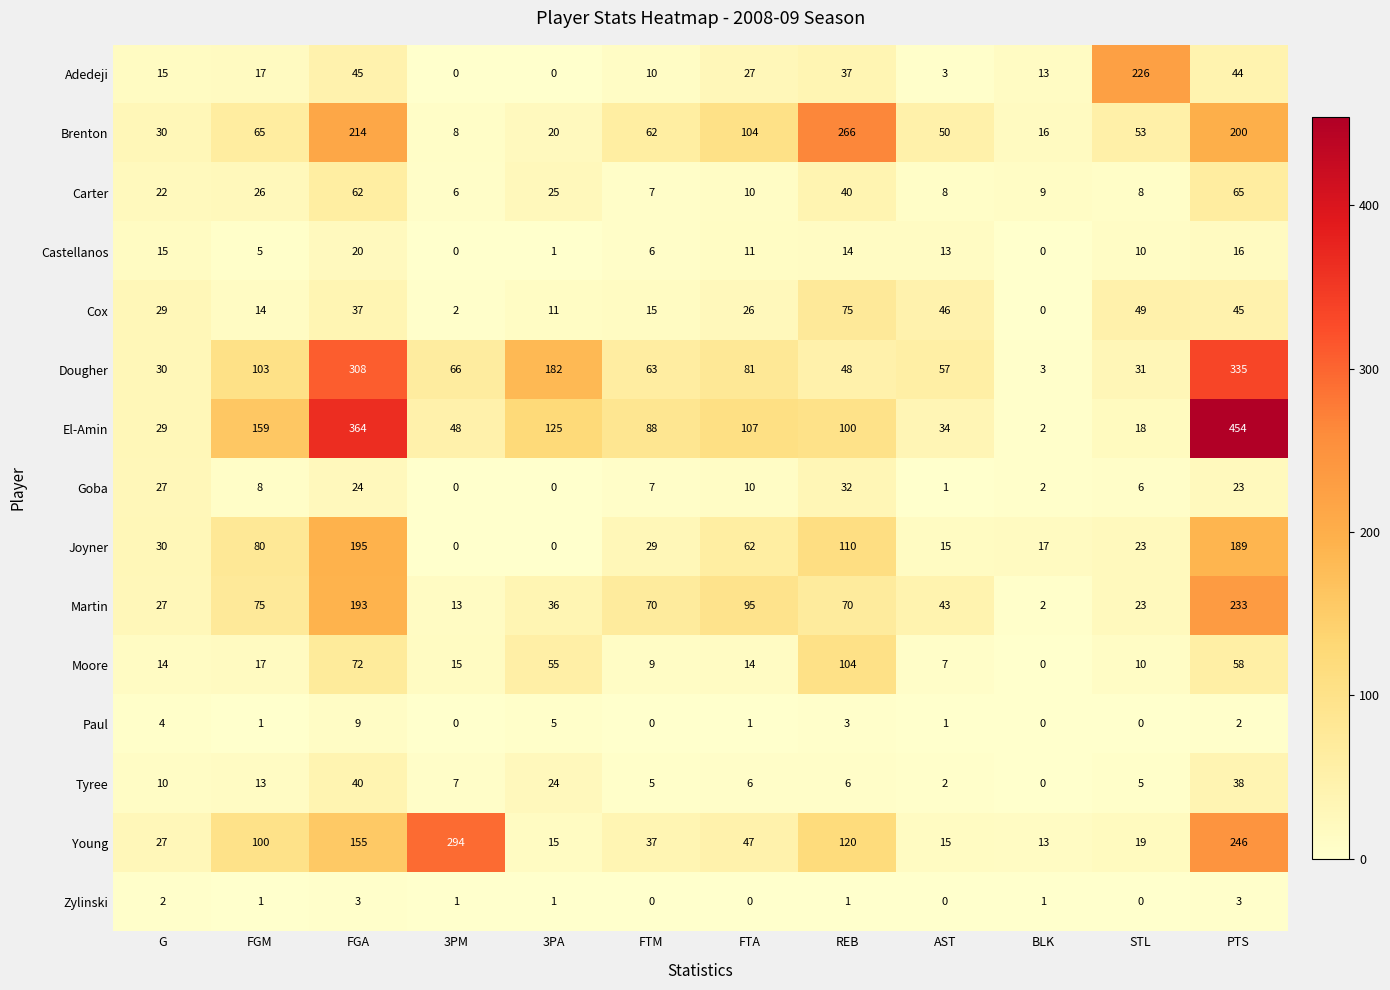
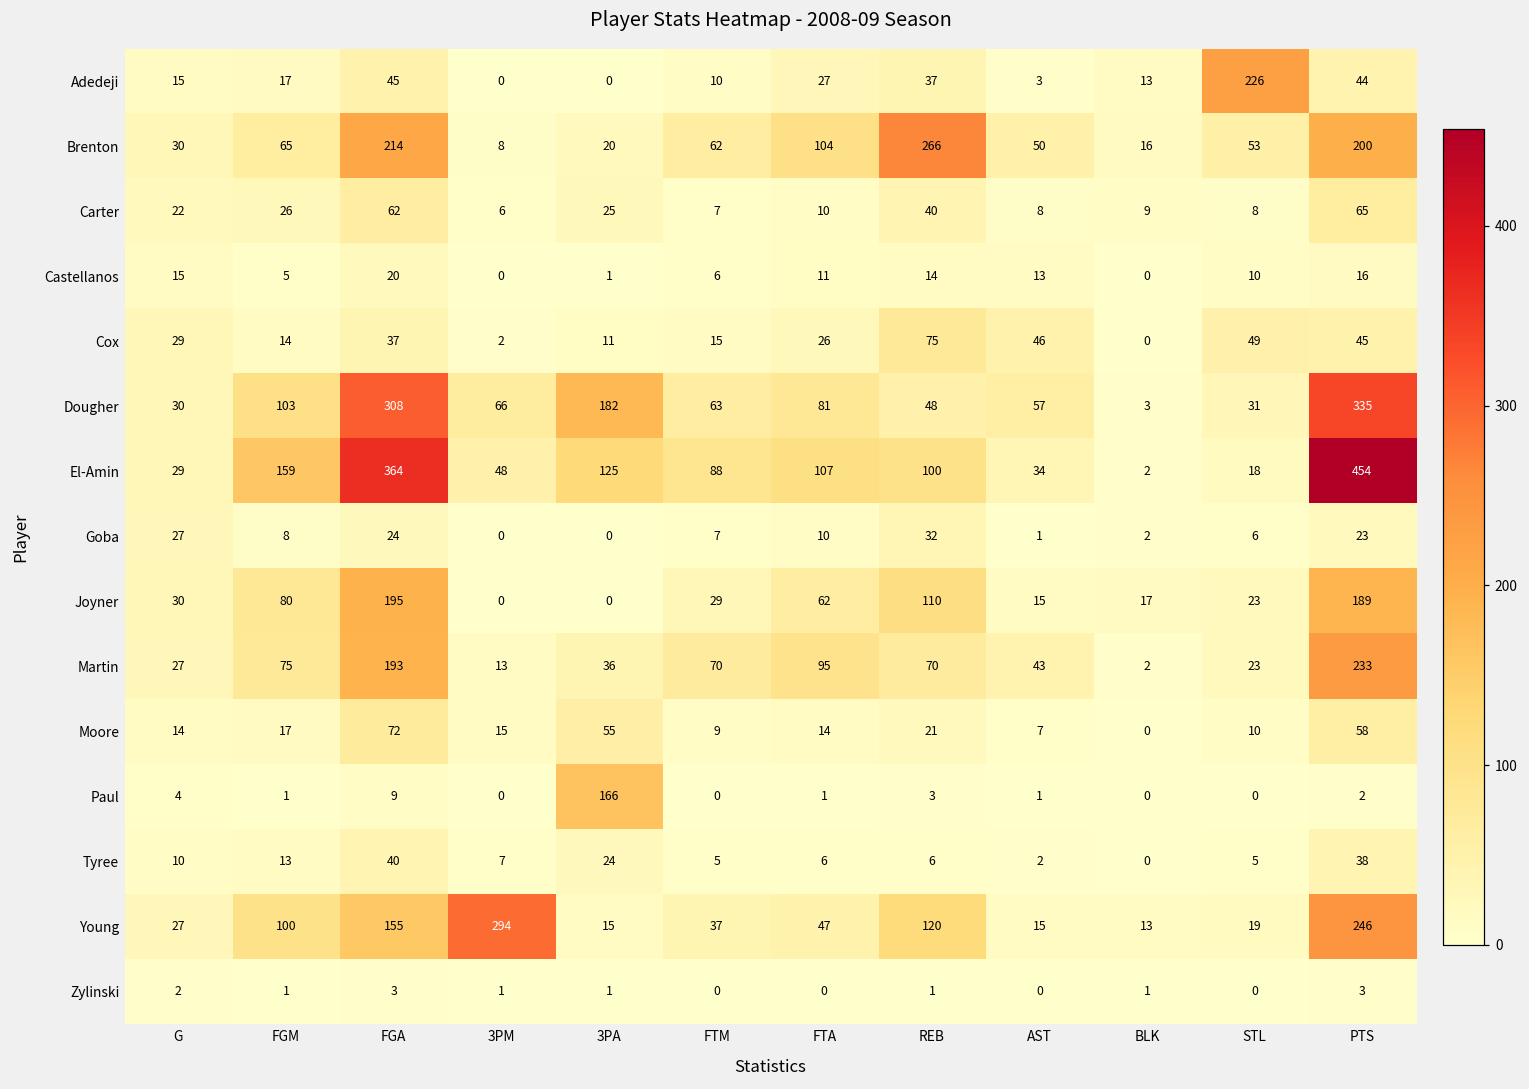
  {
    "Adedeji": {
      "G": 15,
      "FGM": 17,
      "FGA": 45,
      "3PM": 0,
      "3PA": 0,
      "FTM": 10,
      "FTA": 27,
      "REB": 37,
      "AST": 3,
      "BLK": 13,
      "STL": 226,
      "PTS": 44
    },
    "Brenton": {
      "G": 30,
      "FGM": 65,
      "FGA": 214,
      "3PM": 8,
      "3PA": 20,
      "FTM": 62,
      "FTA": 104,
      "REB": 266,
      "AST": 50,
      "BLK": 16,
      "STL": 53,
      "PTS": 200
    },
    "Carter": {
      "G": 22,
      "FGM": 26,
      "FGA": 62,
      "3PM": 6,
      "3PA": 25,
      "FTM": 7,
      "FTA": 10,
      "REB": 40,
      "AST": 8,
      "BLK": 9,
      "STL": 8,
      "PTS": 65
    },
    "Castellanos": {
      "G": 15,
      "FGM": 5,
      "FGA": 20,
      "3PM": 0,
      "3PA": 1,
      "FTM": 6,
      "FTA": 11,
      "REB": 14,
      "AST": 13,
      "BLK": 0,
      "STL": 10,
      "PTS": 16
    },
    "Cox": {
      "G": 29,
      "FGM": 14,
      "FGA": 37,
      "3PM": 2,
      "3PA": 11,
      "FTM": 15,
      "FTA": 26,
      "REB": 75,
      "AST": 46,
      "BLK": 0,
      "STL": 49,
      "PTS": 45
    },
    "Dougher": {
      "G": 30,
      "FGM": 103,
      "FGA": 308,
      "3PM": 66,
      "3PA": 182,
      "FTM": 63,
      "FTA": 81,
      "REB": 48,
      "AST": 57,
      "BLK": 3,
      "STL": 31,
      "PTS": 335
    },
    "El-Amin": {
      "G": 29,
      "FGM": 159,
      "FGA": 364,
      "3PM": 48,
      "3PA": 125,
      "FTM": 88,
      "FTA": 107,
      "REB": 100,
      "AST": 34,
      "BLK": 2,
      "STL": 18,
      "PTS": 454
    },
    "Goba": {
      "G": 27,
      "FGM": 8,
      "FGA": 24,
      "3PM": 0,
      "3PA": 0,
      "FTM": 7,
      "FTA": 10,
      "REB": 32,
      "AST": 1,
      "BLK": 2,
      "STL": 6,
      "PTS": 23
    },
    "Joyner": {
      "G": 30,
      "FGM": 80,
      "FGA": 195,
      "3PM": 0,
      "3PA": 0,
      "FTM": 29,
      "FTA": 62,
      "REB": 110,
      "AST": 15,
      "BLK": 17,
      "STL": 23,
      "PTS": 189
    },
    "Martin": {
      "G": 27,
      "FGM": 75,
      "FGA": 193,
      "3PM": 13,
      "3PA": 36,
      "FTM": 70,
      "FTA": 95,
      "REB": 70,
      "AST": 43,
      "BLK": 2,
      "STL": 23,
      "PTS": 233
    },
    "Moore": {
      "G": 14,
      "FGM": 17,
      "FGA": 72,
      "3PM": 15,
      "3PA": 55,
      "FTM": 9,
      "FTA": 14,
-     "REB": 104,
+     "REB": 21,
      "AST": 7,
      "BLK": 0,
      "STL": 10,
      "PTS": 58
    },
    "Paul": {
      "G": 4,
      "FGM": 1,
      "FGA": 9,
      "3PM": 0,
-     "3PA": 5,
+     "3PA": 166,
      "FTM": 0,
      "FTA": 1,
      "REB": 3,
      "AST": 1,
      "BLK": 0,
      "STL": 0,
      "PTS": 2
    },
    "Tyree": {
      "G": 10,
      "FGM": 13,
      "FGA": 40,
      "3PM": 7,
      "3PA": 24,
      "FTM": 5,
      "FTA": 6,
      "REB": 6,
      "AST": 2,
      "BLK": 0,
      "STL": 5,
      "PTS": 38
    },
    "Young": {
      "G": 27,
      "FGM": 100,
      "FGA": 155,
      "3PM": 294,
      "3PA": 15,
      "FTM": 37,
      "FTA": 47,
      "REB": 120,
      "AST": 15,
      "BLK": 13,
      "STL": 19,
      "PTS": 246
    },
    "Zylinski": {
      "G": 2,
      "FGM": 1,
      "FGA": 3,
      "3PM": 1,
      "3PA": 1,
      "FTM": 0,
      "FTA": 0,
      "REB": 1,
      "AST": 0,
      "BLK": 1,
      "STL": 0,
      "PTS": 3
    }
  }
